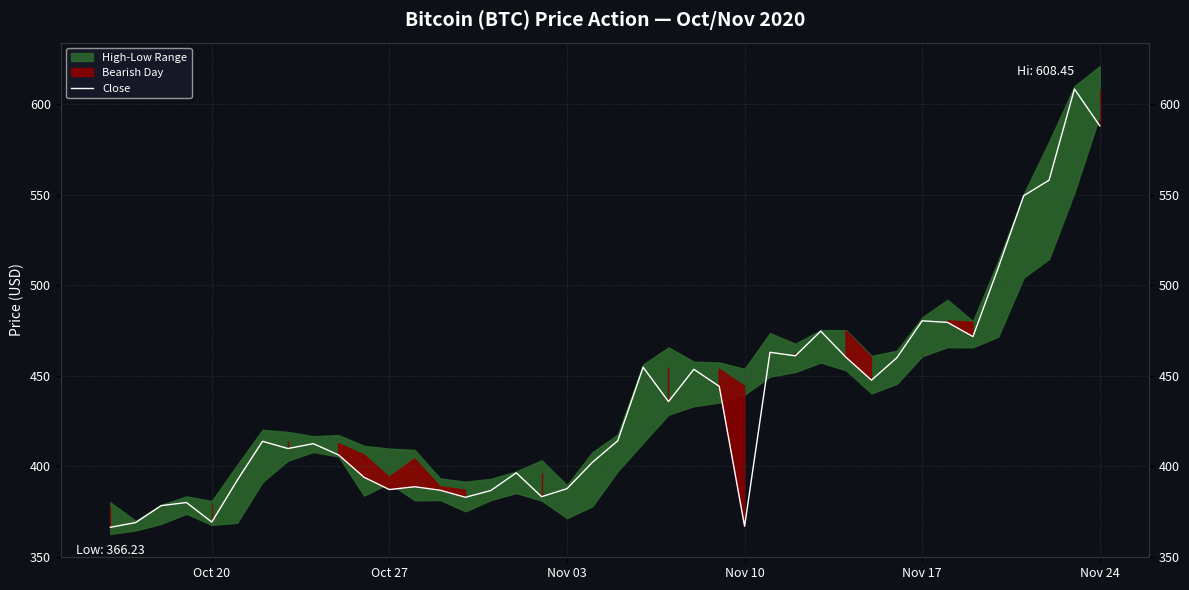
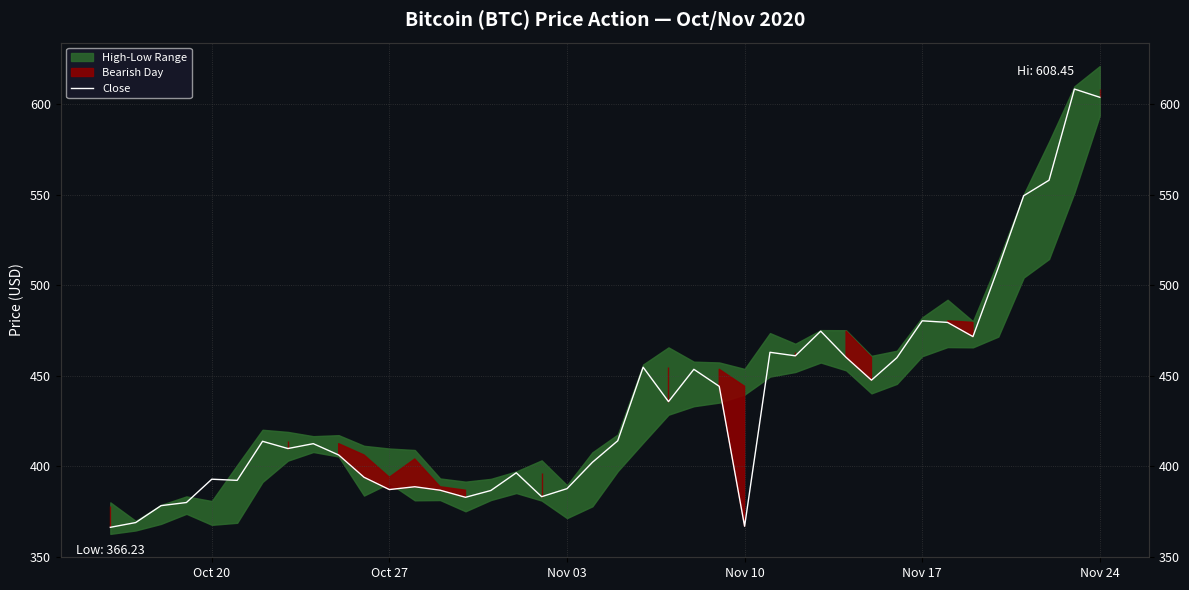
  {
    "Close": {
-     "Oct 20": 369,
+     "Oct 20": 393,
      "Oct 27": 387,
      "Nov 03": 388,
      "Nov 10": 367,
      "Nov 17": 480,
-     "Nov 24": 588
+     "Nov 24": 604
    }
  }
